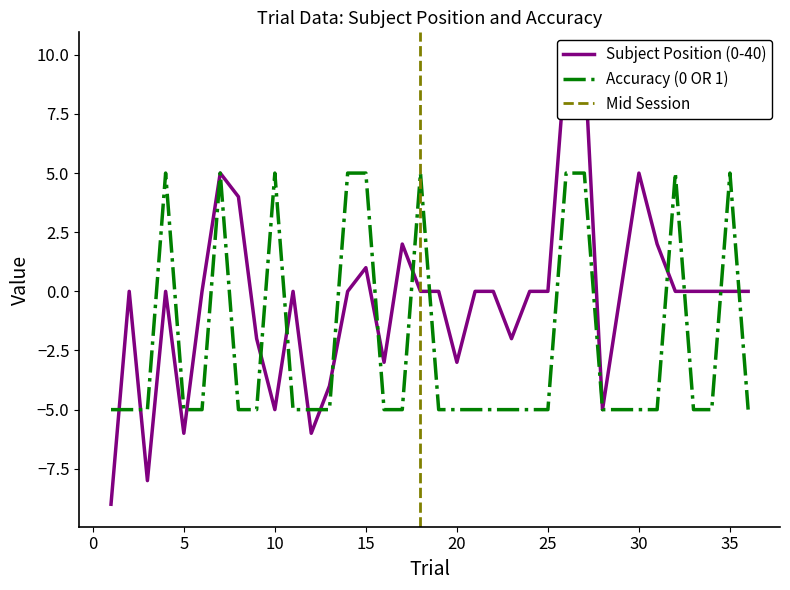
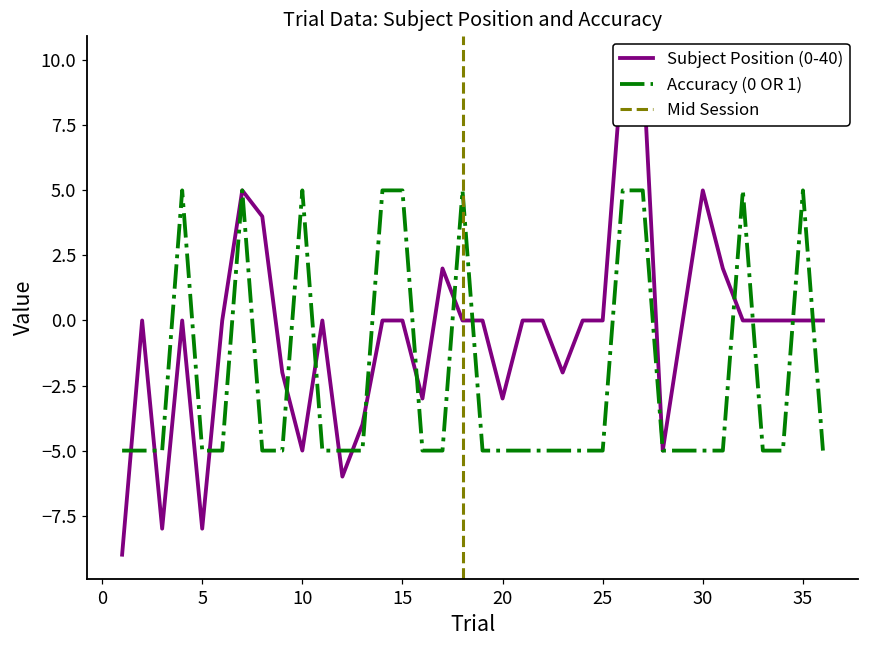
  {
    "Subject Position (0-40)": {
-     "5": -6,
+     "5": -8,
      "10": -5,
-     "15": 1,
+     "15": 0,
      "20": -3,
      "25": 0,
      "30": 5,
      "35": 0
    },
    "Accuracy (0 OR 1)": {
      "5": -5,
      "10": 5,
      "15": 5,
      "20": -5,
      "25": -5,
      "30": -5,
      "35": 5
    }
  }
